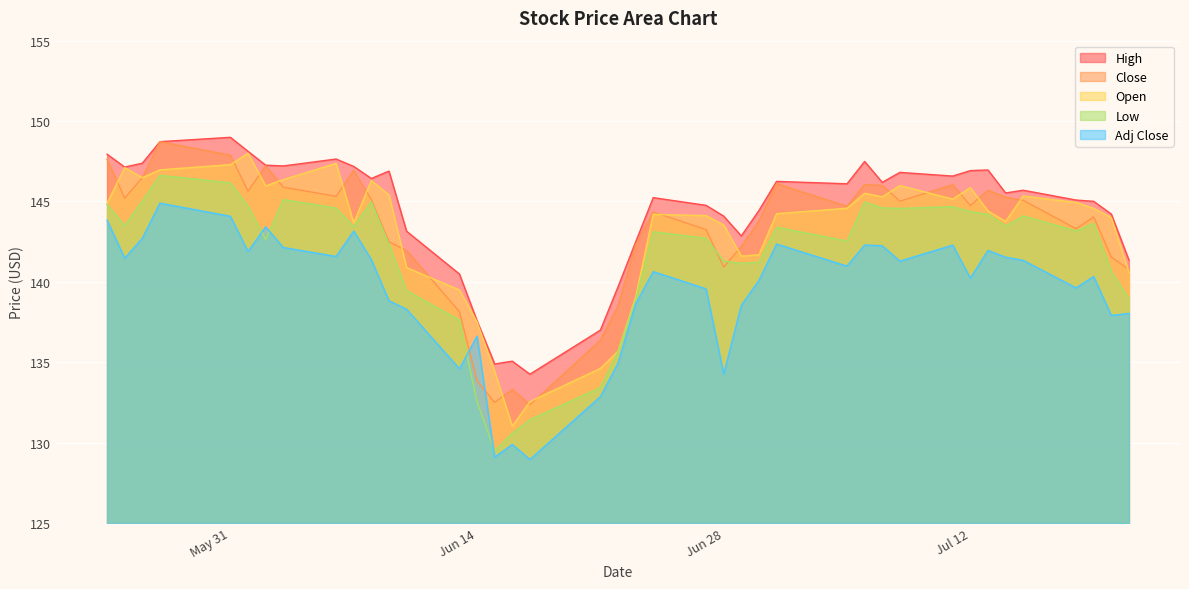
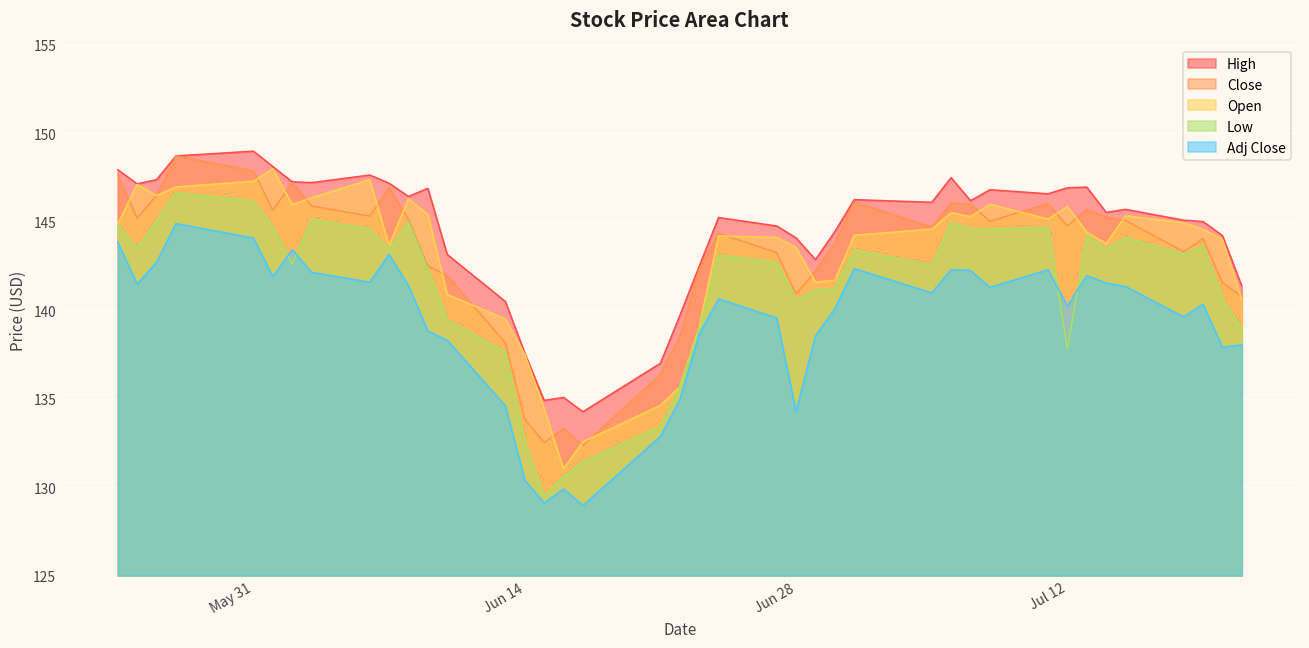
  {
    "Low": {
      "May 31": 146.2,
      "Jun 14": 132.5,
-     "Jun 28": 141.3,
-     "Jul 12": 144.4
+     "Jun 28": 140.6,
+     "Jul 12": 137.8
    },
    "Adj Close": {
      "May 31": 144.1,
-     "Jun 14": 136.6,
+     "Jun 14": 130.4,
      "Jun 28": 134.3,
      "Jul 12": 140.2
    }
  }
